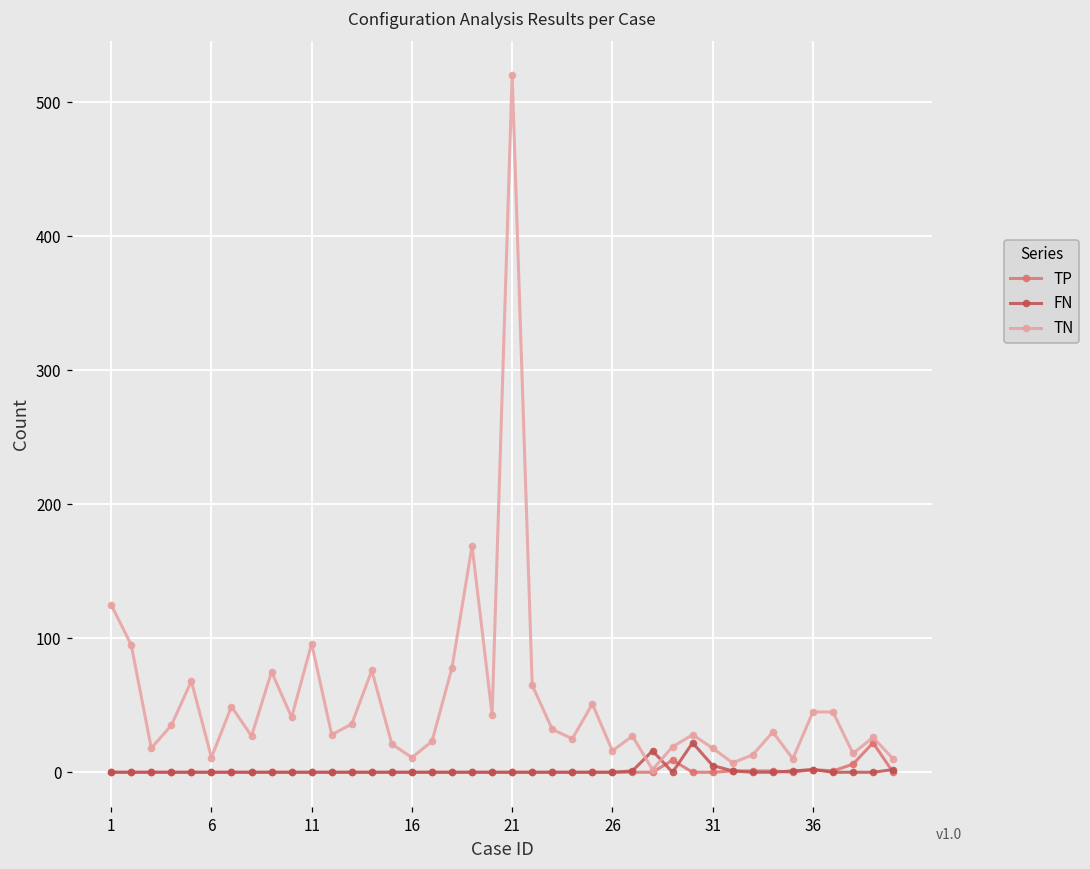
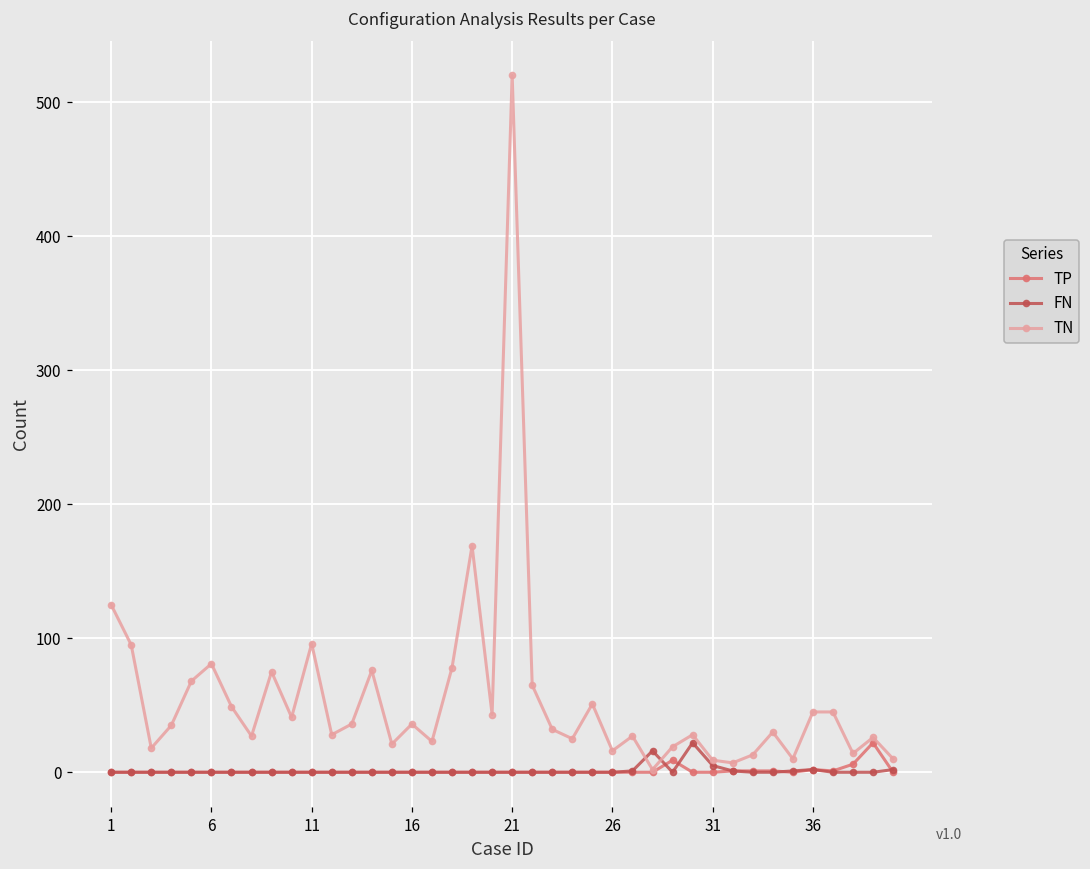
  {
    "TN": {
      "1": 125,
-     "6": 11,
+     "6": 81,
      "11": 96,
-     "16": 11,
+     "16": 36,
      "21": 520,
      "26": 16,
-     "31": 18,
+     "31": 9,
      "36": 45
    }
  }
